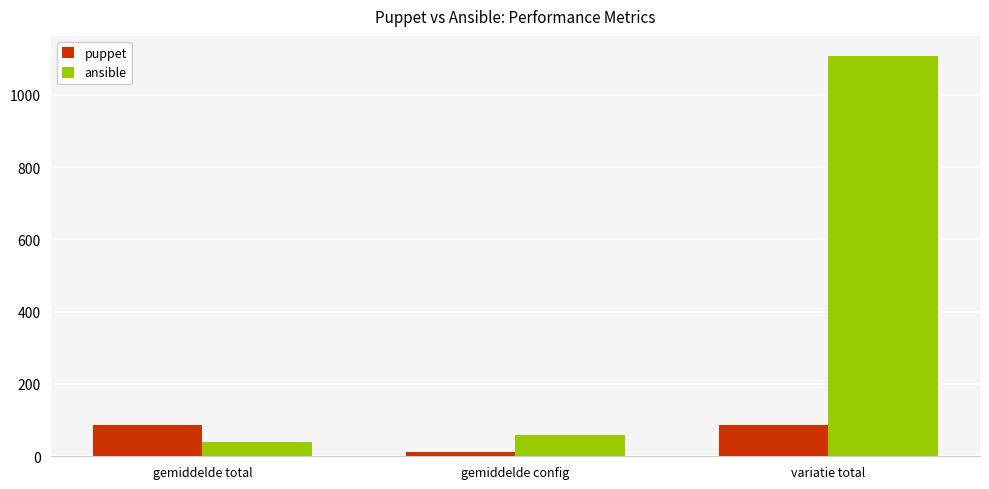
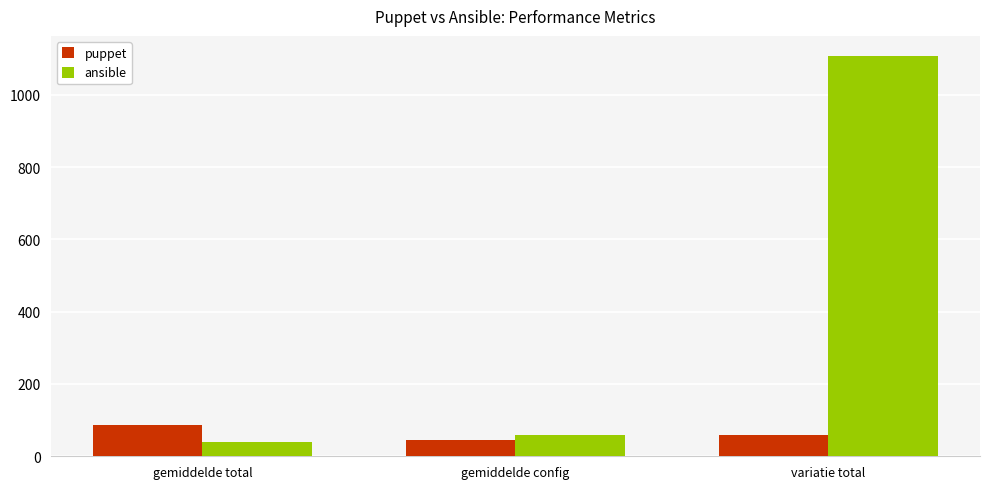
  {
    "puppet": {
      "gemiddelde total": 90,
-     "gemiddelde config": 10,
-     "variatie total": 90
+     "gemiddelde config": 40,
+     "variatie total": 60
    },
    "ansible": {
      "gemiddelde total": 40,
      "gemiddelde config": 60,
      "variatie total": 1110
    }
  }
